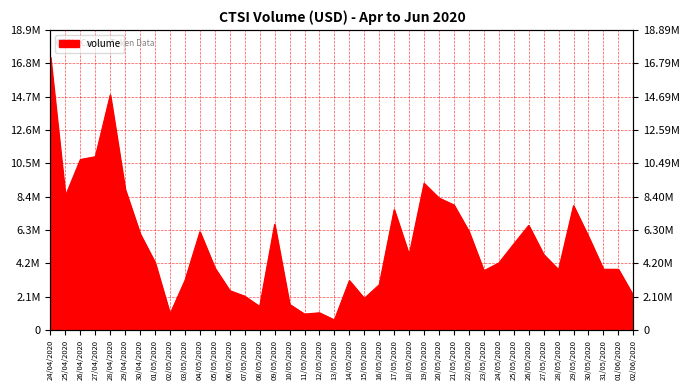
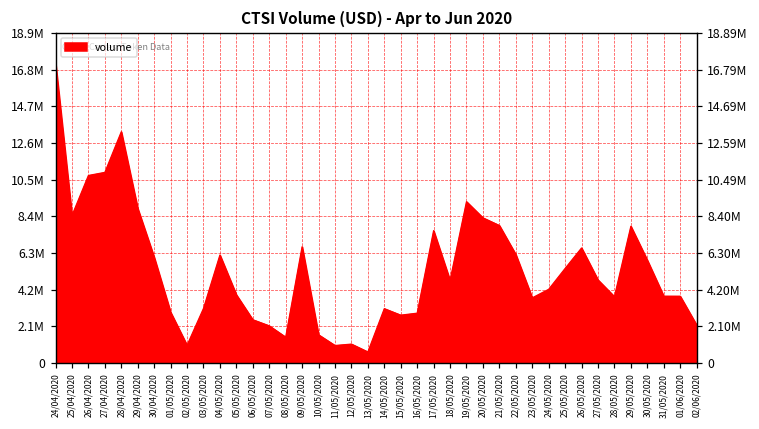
  {
    "24/04/2020": 17200000,
    "25/04/2020": 8400000,
    "26/04/2020": 10700000,
    "27/04/2020": 10900000,
-   "28/04/2020": 14800000,
+   "28/04/2020": 13200000,
    "29/04/2020": 8800000,
    "30/04/2020": 6100000,
-   "01/05/2020": 4200000,
+   "01/05/2020": 2900000,
    "02/05/2020": 1000000,
    "03/05/2020": 3100000,
    "04/05/2020": 6200000,
    "05/05/2020": 3900000,
    "06/05/2020": 2500000,
    "07/05/2020": 2100000,
    "08/05/2020": 1500000,
    "09/05/2020": 6700000,
    "10/05/2020": 1600000,
    "11/05/2020": 1000000,
    "12/05/2020": 1100000,
    "13/05/2020": 600000,
    "14/05/2020": 3100000,
-   "15/05/2020": 2000000,
+   "15/05/2020": 2700000,
    "16/05/2020": 2900000,
    "17/05/2020": 7600000,
    "18/05/2020": 4700000,
    "19/05/2020": 9200000,
    "20/05/2020": 8300000,
    "21/05/2020": 7900000,
    "22/05/2020": 6200000,
    "23/05/2020": 3700000,
    "24/05/2020": 4200000,
    "25/05/2020": 5400000,
    "26/05/2020": 6600000,
    "27/05/2020": 4800000,
    "28/05/2020": 3800000,
    "29/05/2020": 7800000,
    "30/05/2020": 5900000,
    "31/05/2020": 3800000,
    "01/06/2020": 3800000,
    "02/06/2020": 2200000
  }
